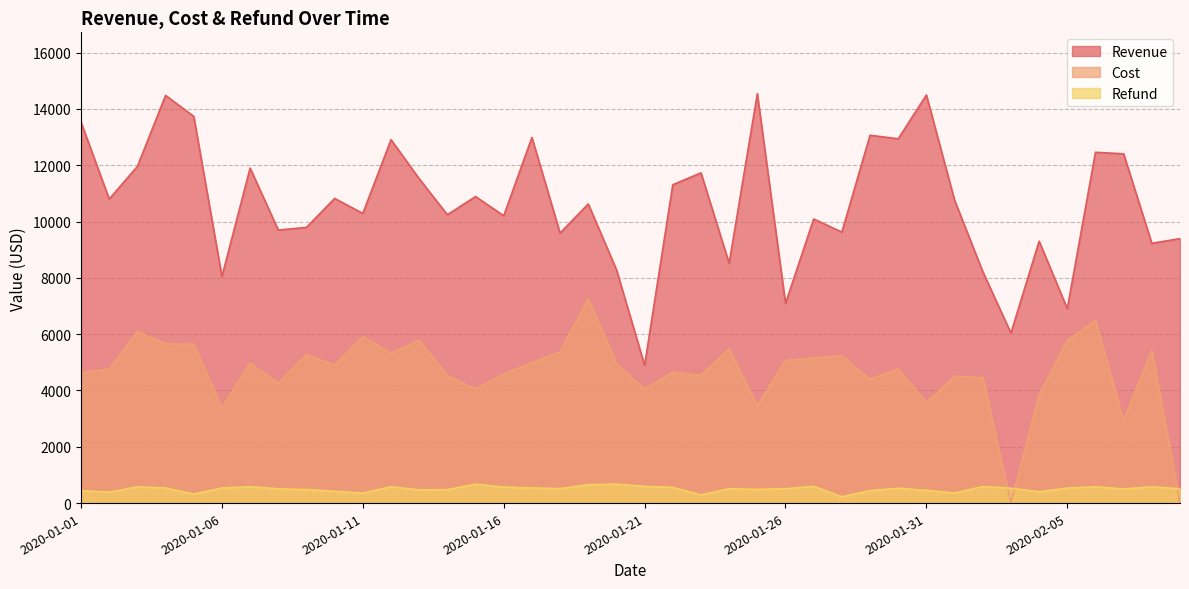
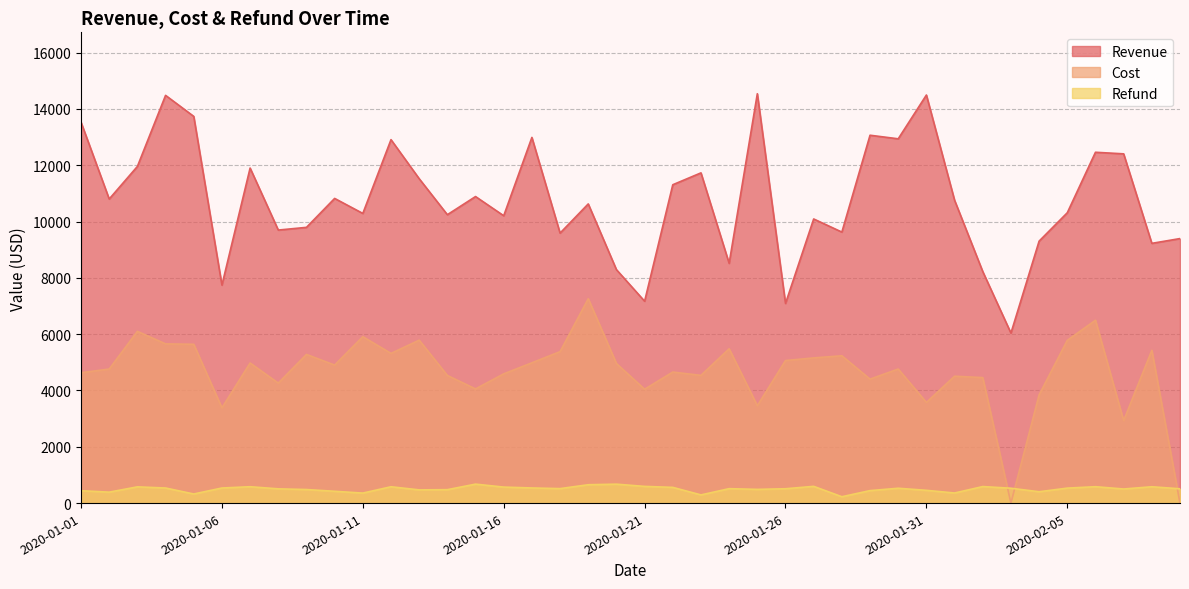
  {
    "Revenue": {
      "2020-01-01": 13500,
-     "2020-01-06": 8000,
+     "2020-01-06": 7700,
      "2020-01-11": 10300,
      "2020-01-16": 10200,
-     "2020-01-21": 4900,
+     "2020-01-21": 7200,
      "2020-01-26": 7100,
      "2020-01-31": 14500,
-     "2020-02-05": 6900
+     "2020-02-05": 10300
    }
  }
